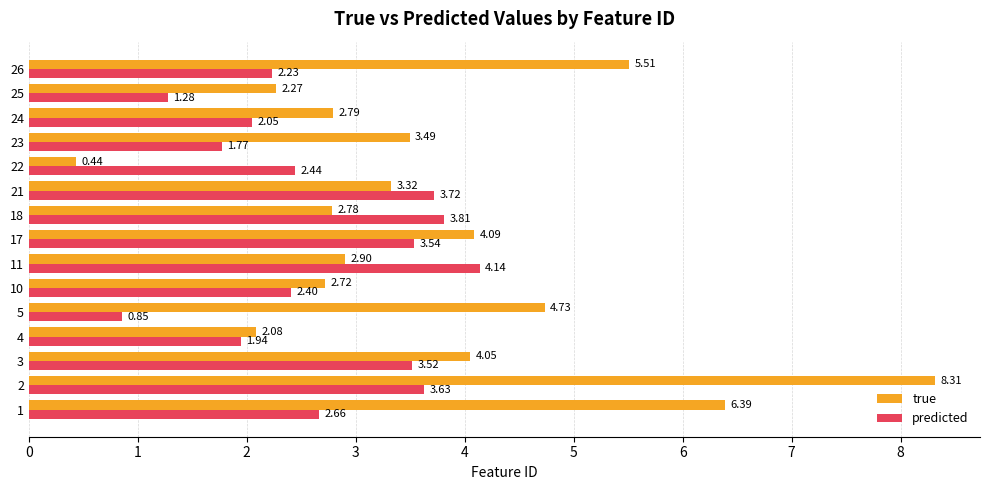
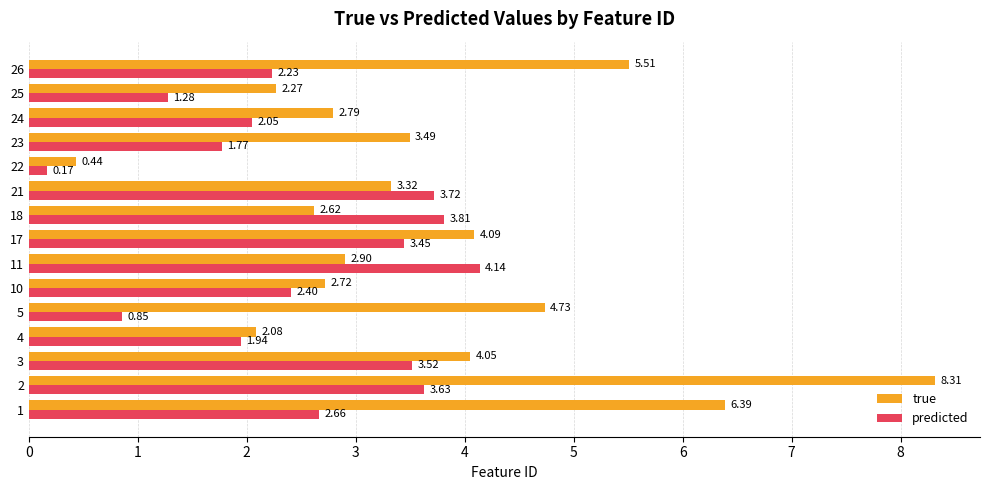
  {
    "true": {
      "26": 5.51,
      "25": 2.27,
      "24": 2.79,
      "23": 3.49,
      "22": 0.44,
      "21": 3.32,
-     "18": 2.78,
+     "18": 2.62,
      "17": 4.09,
      "11": 2.90,
      "10": 2.72,
      "5": 4.73,
      "4": 2.08,
      "3": 4.05,
      "2": 8.31,
      "1": 6.39
    },
    "predicted": {
      "26": 2.23,
      "25": 1.28,
      "24": 2.05,
      "23": 1.77,
-     "22": 2.44,
+     "22": 0.17,
      "21": 3.72,
      "18": 3.81,
-     "17": 3.54,
+     "17": 3.45,
      "11": 4.14,
      "10": 2.40,
      "5": 0.85,
      "4": 1.94,
      "3": 3.52,
      "2": 3.63,
      "1": 2.66
    }
  }
